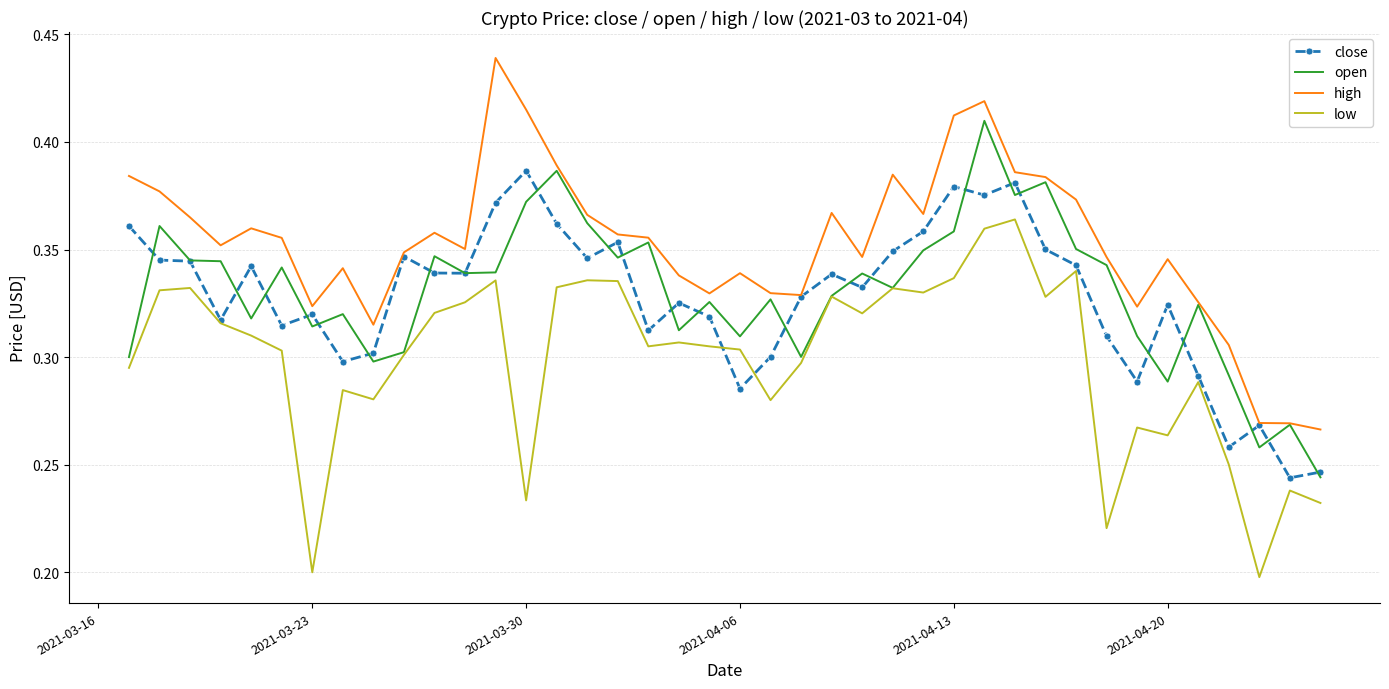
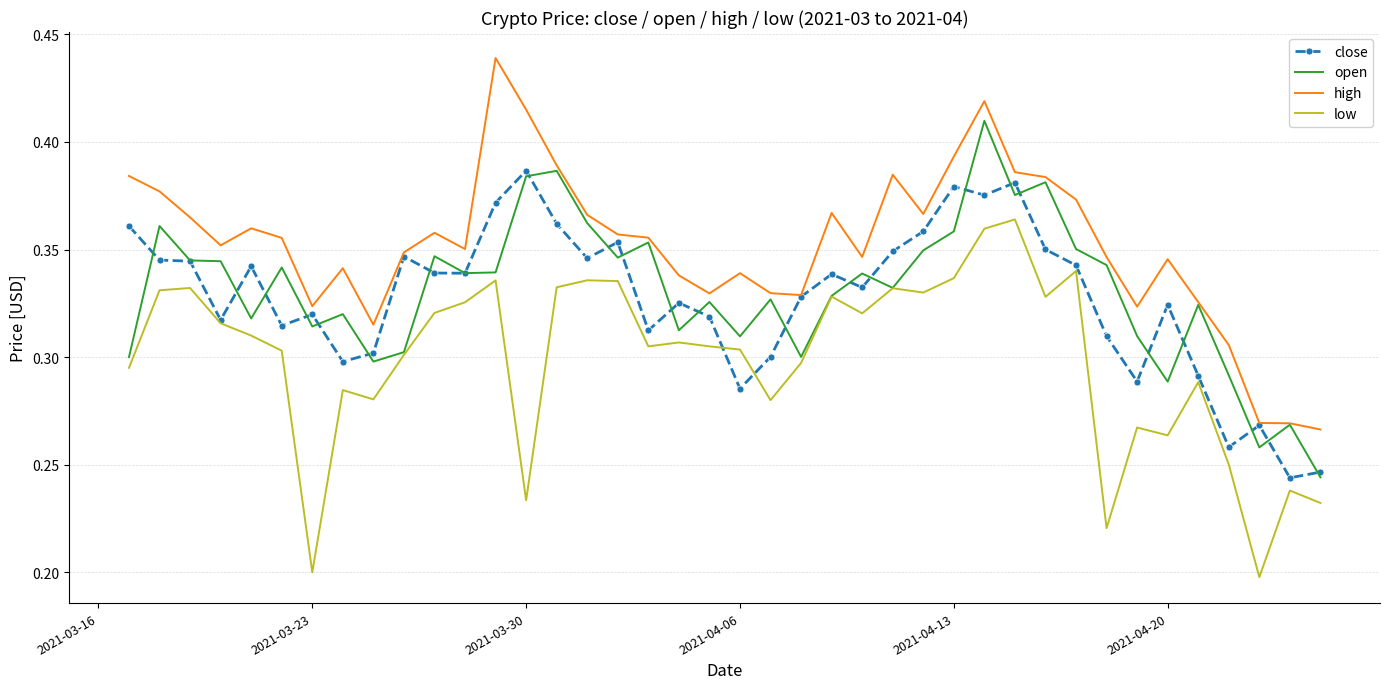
  {
    "close": {
      "2021-03-23": 0.320,
      "2021-03-30": 0.387,
      "2021-04-06": 0.285,
      "2021-04-13": 0.379,
      "2021-04-20": 0.324
    },
    "open": {
      "2021-03-23": 0.314,
-     "2021-03-30": 0.372,
+     "2021-03-30": 0.384,
      "2021-04-06": 0.310,
      "2021-04-13": 0.358,
      "2021-04-20": 0.289
    },
    "high": {
      "2021-03-23": 0.324,
      "2021-03-30": 0.415,
      "2021-04-06": 0.339,
-     "2021-04-13": 0.412,
+     "2021-04-13": 0.393,
      "2021-04-20": 0.346
    },
    "low": {
      "2021-03-23": 0.200,
      "2021-03-30": 0.233,
      "2021-04-06": 0.304,
      "2021-04-13": 0.337,
      "2021-04-20": 0.264
    }
  }
